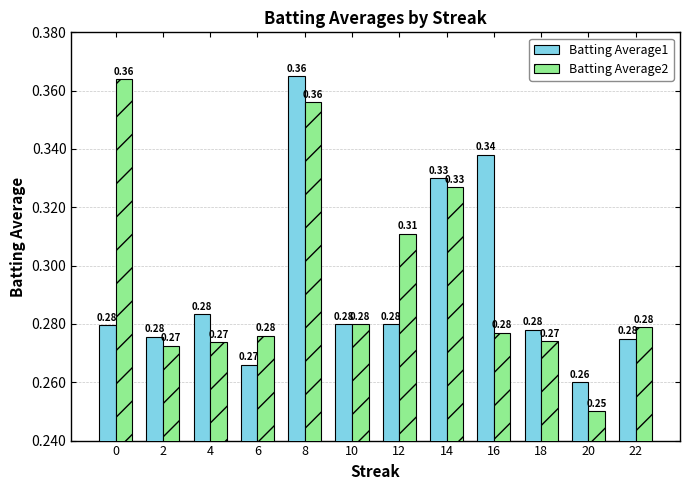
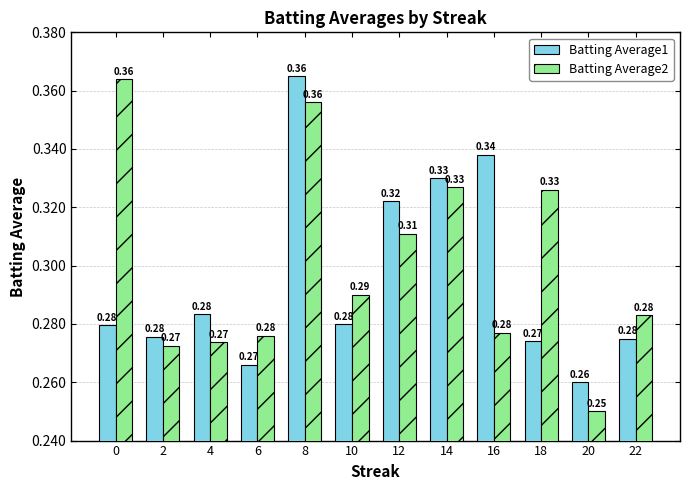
  {
    "Batting Average1": {
      "0": 0.28,
      "2": 0.28,
      "4": 0.28,
      "6": 0.27,
      "8": 0.36,
      "10": 0.28,
-     "12": 0.28,
+     "12": 0.32,
      "14": 0.33,
      "16": 0.34,
-     "18": 0.28,
+     "18": 0.27,
      "20": 0.26,
      "22": 0.28
    },
    "Batting Average2": {
      "0": 0.36,
      "2": 0.27,
      "4": 0.27,
      "6": 0.28,
      "8": 0.36,
-     "10": 0.28,
+     "10": 0.29,
      "12": 0.31,
      "14": 0.33,
      "16": 0.28,
-     "18": 0.27,
+     "18": 0.33,
      "20": 0.25,
-     "22": 0.279
+     "22": 0.283
    }
  }
